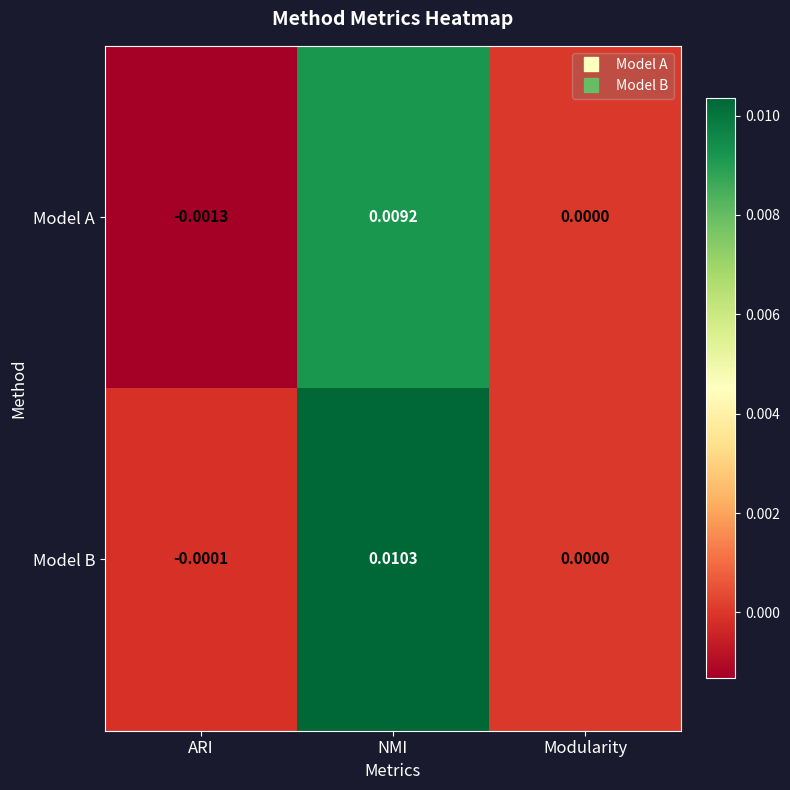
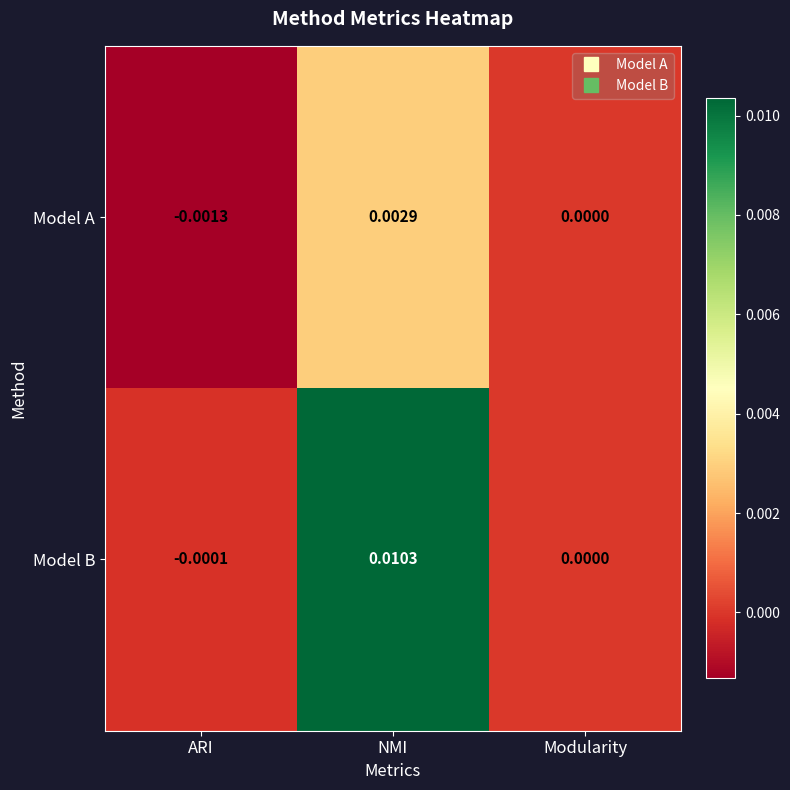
  {
    "Model A": {
      "ARI": -0.0013,
-     "NMI": 0.0092,
+     "NMI": 0.0029,
      "Modularity": 0.0000
    },
    "Model B": {
      "ARI": -0.0001,
      "NMI": 0.0103,
      "Modularity": 0.0000
    }
  }
